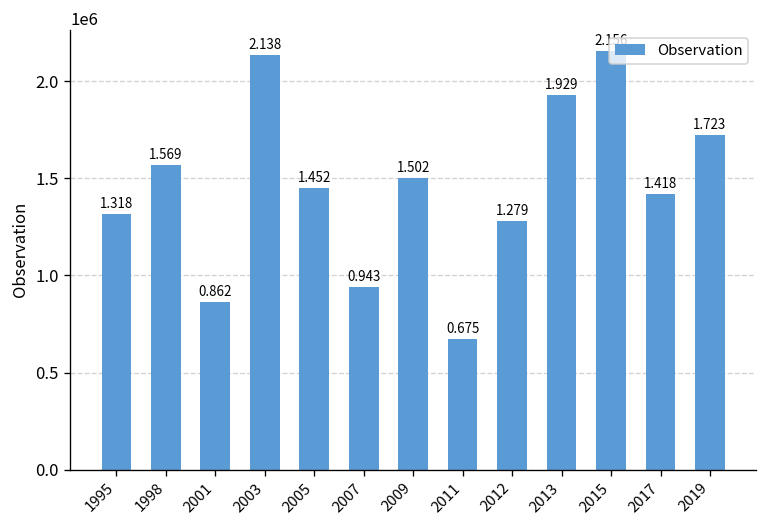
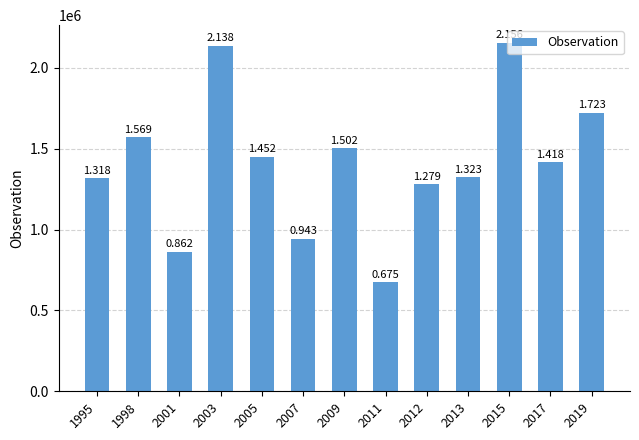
  {
-   "2013": 1.929
+   "2013": 1.323
  }
